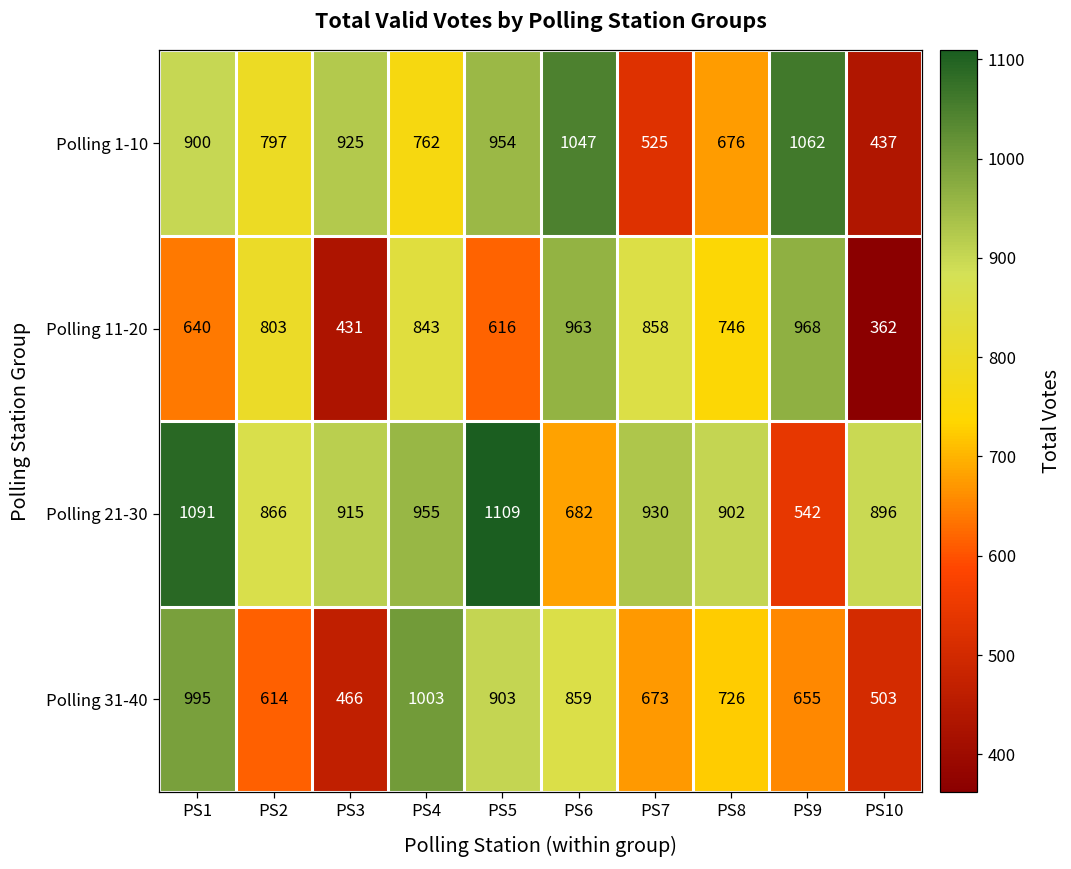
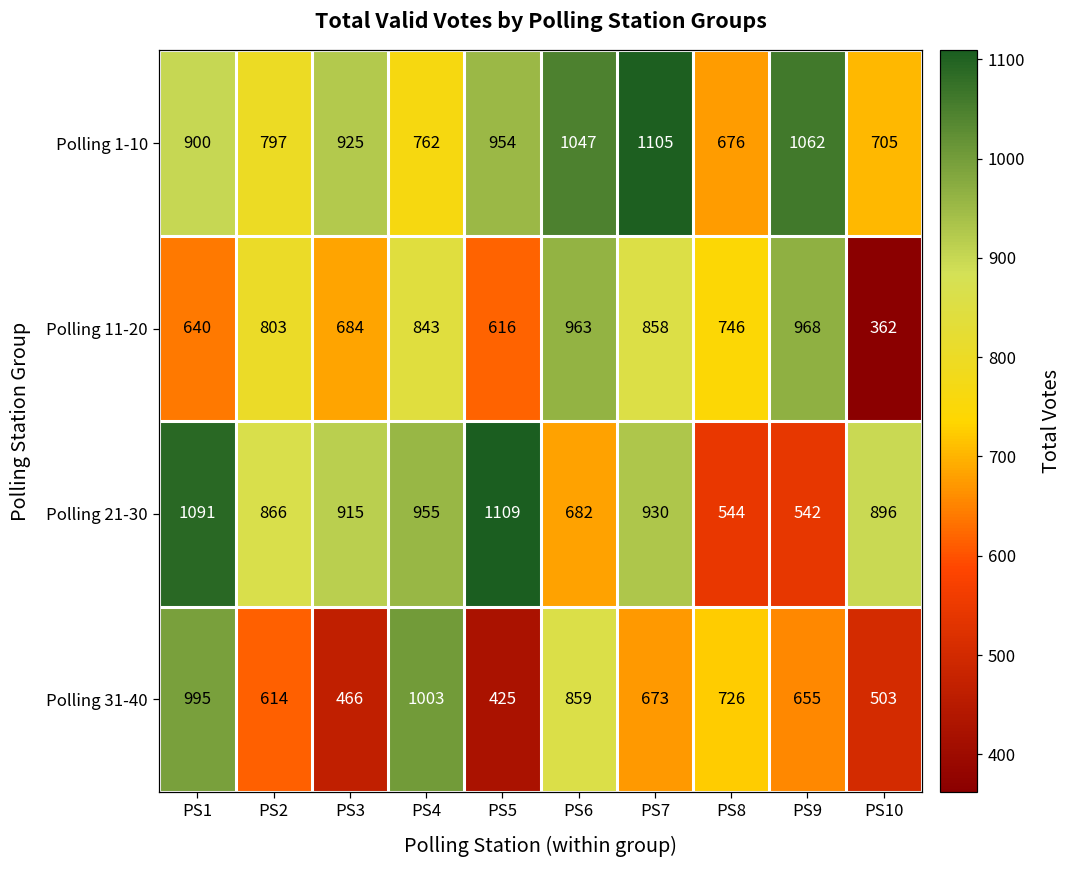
  {
    "Polling 1-10": {
      "PS1": 900,
      "PS2": 797,
      "PS3": 925,
      "PS4": 762,
      "PS5": 954,
      "PS6": 1047,
-     "PS7": 525,
+     "PS7": 1105,
      "PS8": 676,
      "PS9": 1062,
-     "PS10": 437
+     "PS10": 705
    },
    "Polling 11-20": {
      "PS1": 640,
      "PS2": 803,
-     "PS3": 431,
+     "PS3": 684,
      "PS4": 843,
      "PS5": 616,
      "PS6": 963,
      "PS7": 858,
      "PS8": 746,
      "PS9": 968,
      "PS10": 362
    },
    "Polling 21-30": {
      "PS1": 1091,
      "PS2": 866,
      "PS3": 915,
      "PS4": 955,
      "PS5": 1109,
      "PS6": 682,
      "PS7": 930,
-     "PS8": 902,
+     "PS8": 544,
      "PS9": 542,
      "PS10": 896
    },
    "Polling 31-40": {
      "PS1": 995,
      "PS2": 614,
      "PS3": 466,
      "PS4": 1003,
-     "PS5": 903,
+     "PS5": 425,
      "PS6": 859,
      "PS7": 673,
      "PS8": 726,
      "PS9": 655,
      "PS10": 503
    }
  }
